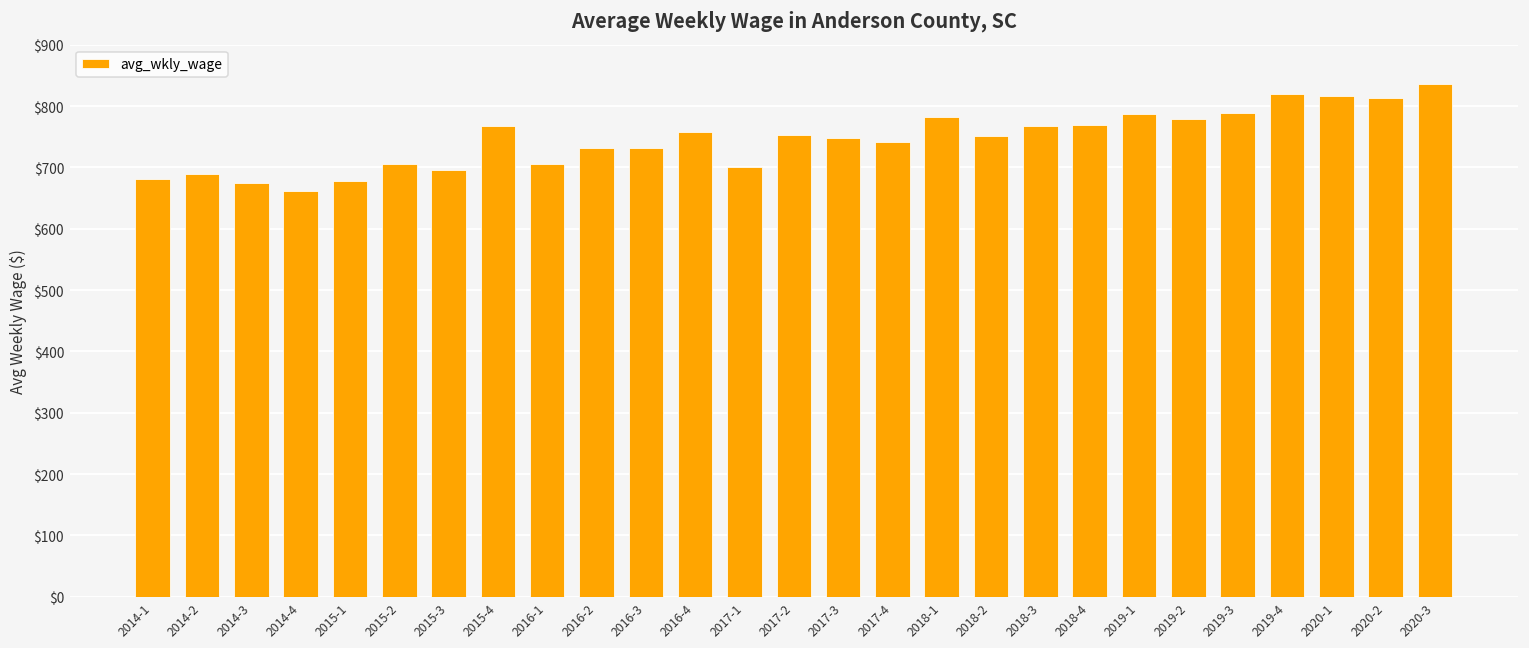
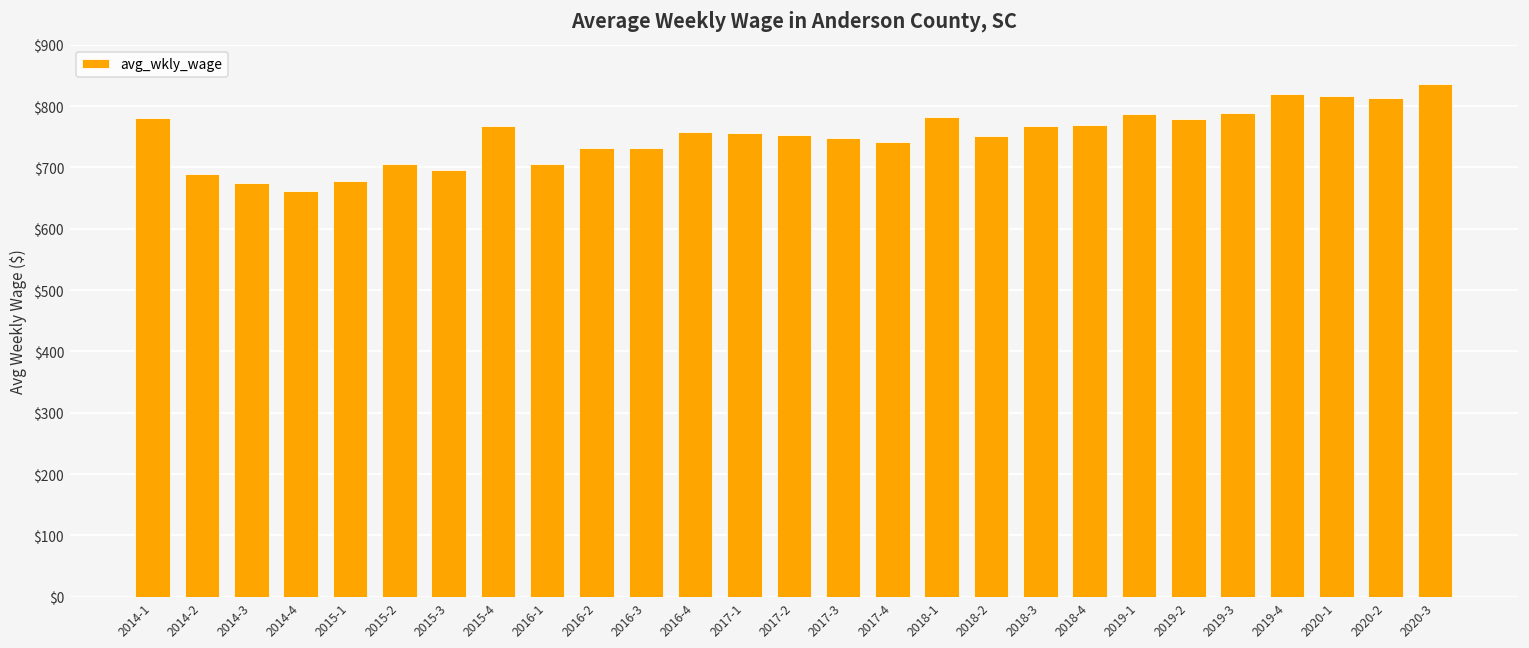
  {
-   "2014-1": "$680",
+   "2014-1": "$780",
    "2014-2": "$690",
    "2014-3": "$680",
    "2014-4": "$660",
    "2015-1": "$680",
    "2015-2": "$710",
    "2015-3": "$700",
    "2015-4": "$770",
    "2016-1": "$710",
    "2016-2": "$730",
    "2016-3": "$730",
    "2016-4": "$760",
-   "2017-1": "$700",
+   "2017-1": "$760",
    "2017-2": "$750",
    "2017-3": "$750",
    "2017-4": "$740",
    "2018-1": "$780",
    "2018-2": "$750",
    "2018-3": "$770",
    "2018-4": "$770",
    "2019-1": "$790",
    "2019-2": "$780",
    "2019-3": "$790",
    "2019-4": "$820",
    "2020-1": "$820",
    "2020-2": "$810",
    "2020-3": "$840"
  }
